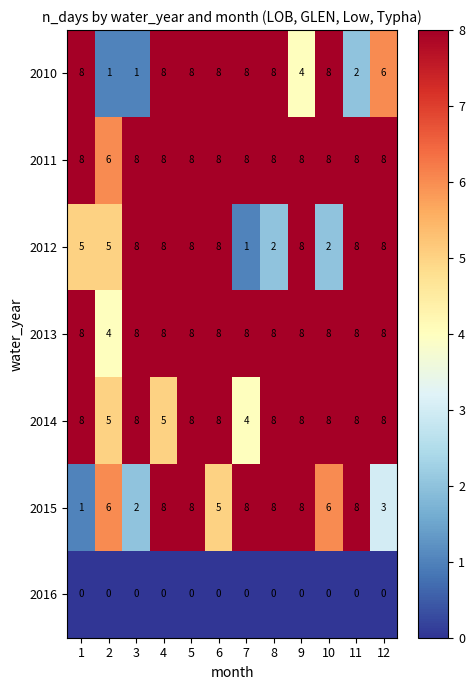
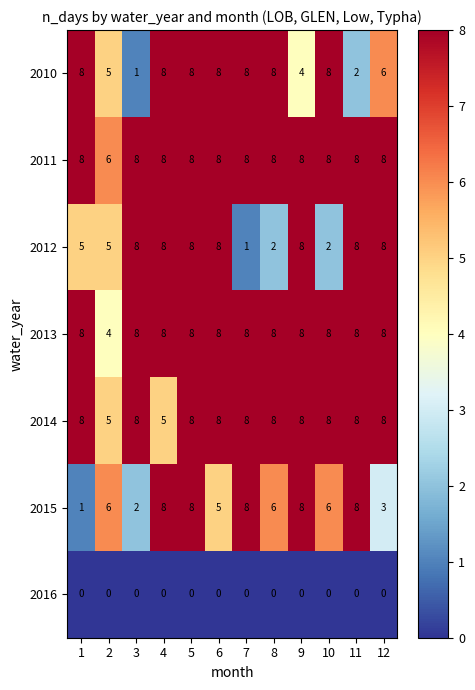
  {
    "2010": {
      "1": 8,
-     "2": 1,
+     "2": 5,
      "3": 1,
      "4": 8,
      "5": 8,
      "6": 8,
      "7": 8,
      "8": 8,
      "9": 4,
      "10": 8,
      "11": 2,
      "12": 6
    },
    "2011": {
      "1": 8,
      "2": 6,
      "3": 8,
      "4": 8,
      "5": 8,
      "6": 8,
      "7": 8,
      "8": 8,
      "9": 8,
      "10": 8,
      "11": 8,
      "12": 8
    },
    "2012": {
      "1": 5,
      "2": 5,
      "3": 8,
      "4": 8,
      "5": 8,
      "6": 8,
      "7": 1,
      "8": 2,
      "9": 8,
      "10": 2,
      "11": 8,
      "12": 8
    },
    "2013": {
      "1": 8,
      "2": 4,
      "3": 8,
      "4": 8,
      "5": 8,
      "6": 8,
      "7": 8,
      "8": 8,
      "9": 8,
      "10": 8,
      "11": 8,
      "12": 8
    },
    "2014": {
      "1": 8,
      "2": 5,
      "3": 8,
      "4": 5,
      "5": 8,
      "6": 8,
-     "7": 4,
+     "7": 8,
      "8": 8,
      "9": 8,
      "10": 8,
      "11": 8,
      "12": 8
    },
    "2015": {
      "1": 1,
      "2": 6,
      "3": 2,
      "4": 8,
      "5": 8,
      "6": 5,
      "7": 8,
-     "8": 8,
+     "8": 6,
      "9": 8,
      "10": 6,
      "11": 8,
      "12": 3
    },
    "2016": {
      "1": 0,
      "2": 0,
      "3": 0,
      "4": 0,
      "5": 0,
      "6": 0,
      "7": 0,
      "8": 0,
      "9": 0,
      "10": 0,
      "11": 0,
      "12": 0
    }
  }
